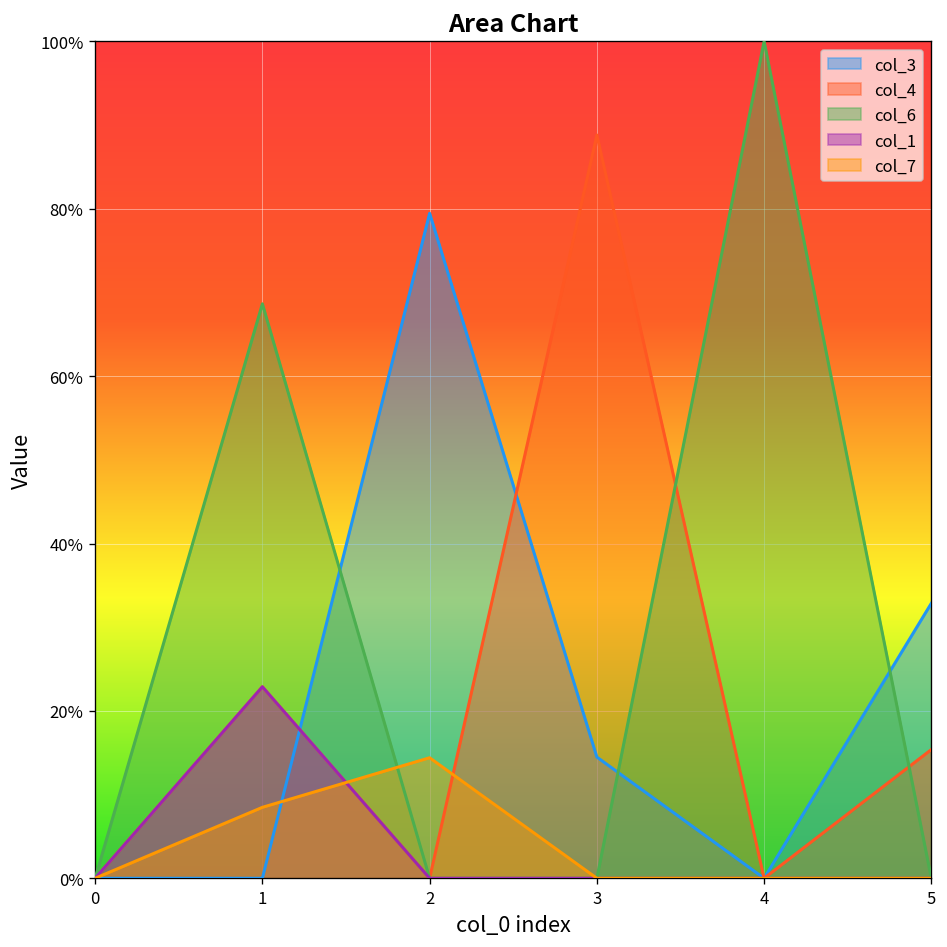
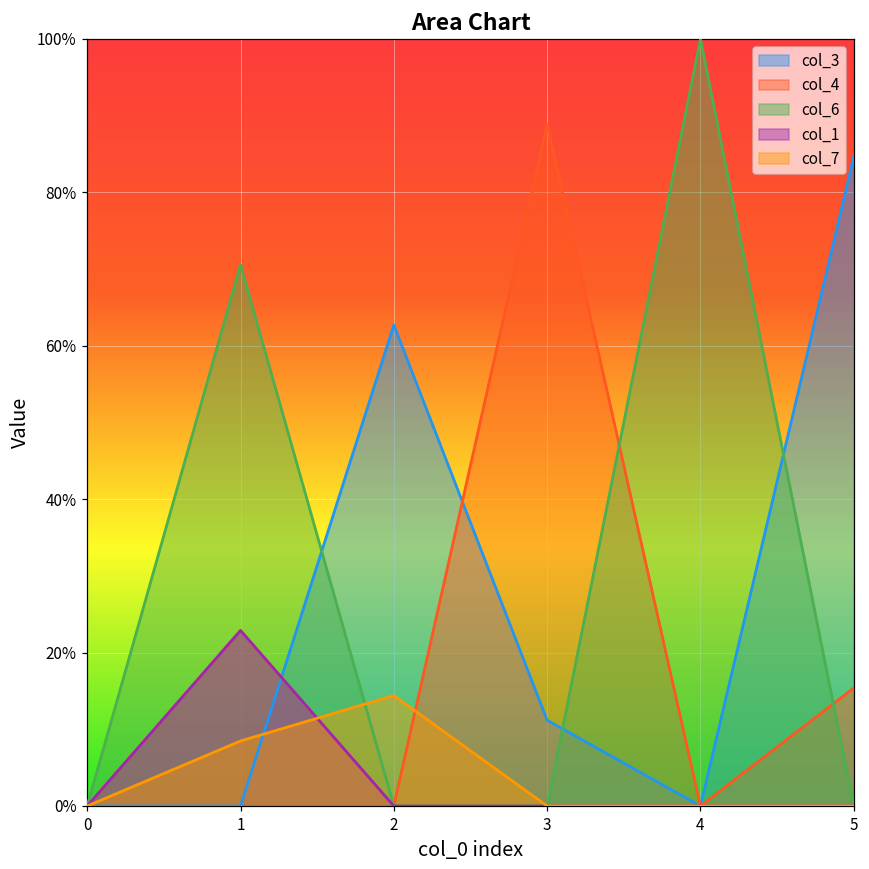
  {
    "col_3": {
      "1": "0%",
-     "2": "79%",
-     "3": "14%",
-     "5": "33%"
+     "2": "63%",
+     "3": "11%",
+     "5": "85%"
    },
    "col_6": {
-     "1": "69%",
+     "1": "71%",
      "4": "100%"
    }
  }
